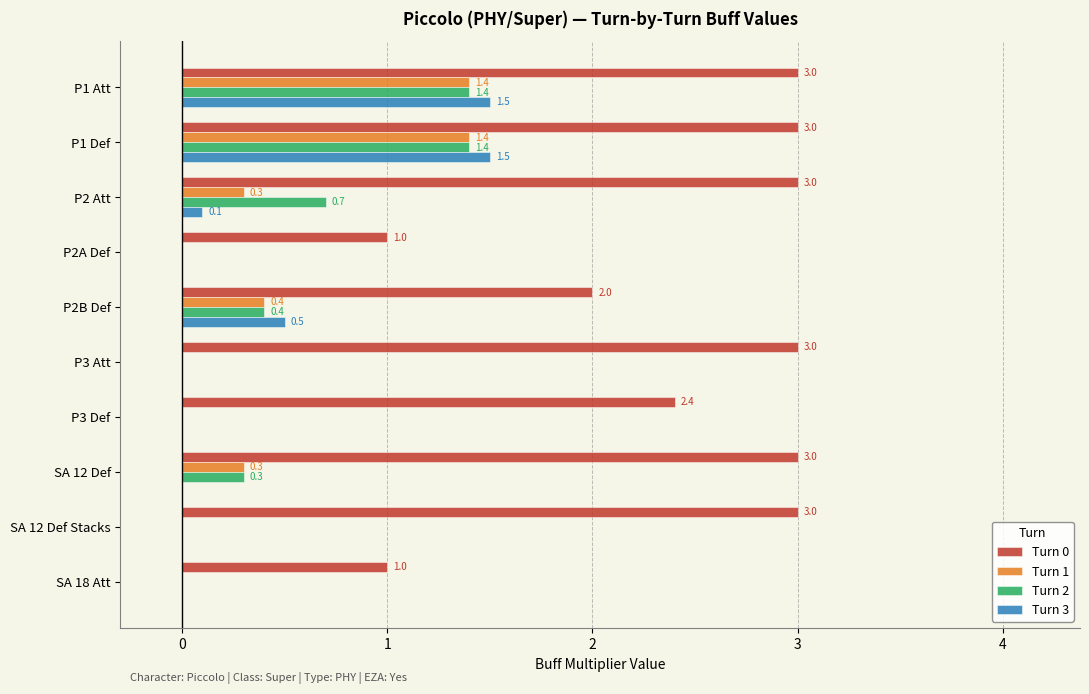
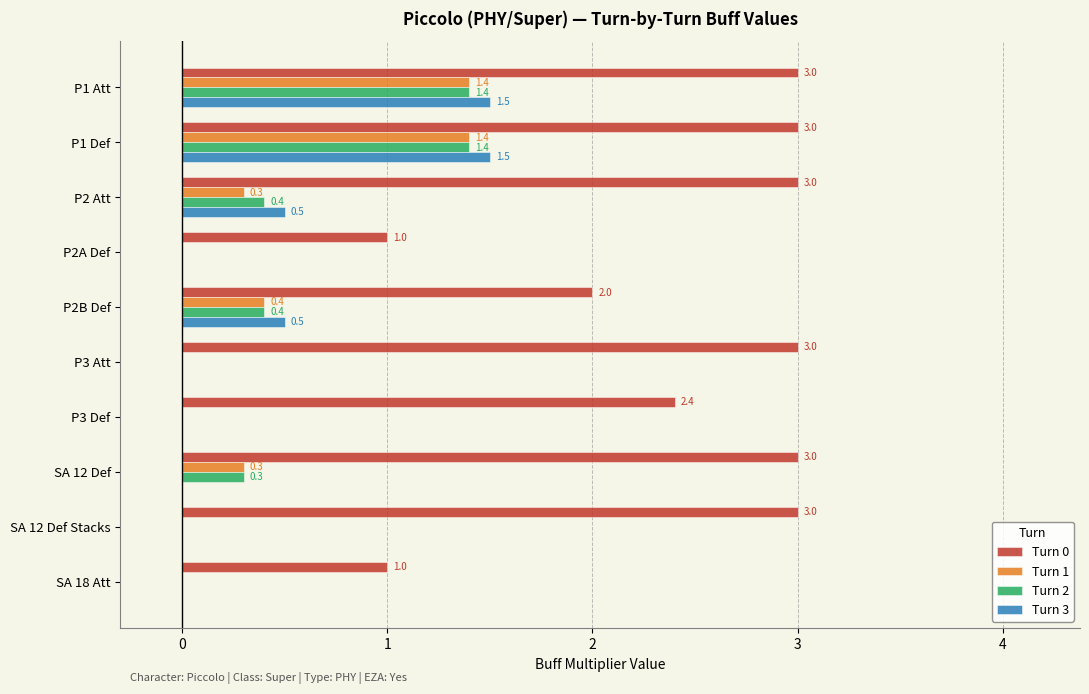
  {
    "Turn 0": {
      "P1 Att": 3.0,
      "P1 Def": 3.0,
      "P2 Att": 3.0,
      "P2A Def": 1.0,
      "P2B Def": 2.0,
      "P3 Att": 3.0,
      "P3 Def": 2.4,
      "SA 12 Def": 3.0,
      "SA 12 Def Stacks": 3.0,
      "SA 18 Att": 1.0
    },
    "Turn 1": {
      "P1 Att": 1.4,
      "P1 Def": 1.4,
      "P2 Att": 0.3,
      "P2B Def": 0.4,
      "SA 12 Def": 0.3
    },
    "Turn 2": {
      "P1 Att": 1.4,
      "P1 Def": 1.4,
-     "P2 Att": 0.7,
+     "P2 Att": 0.4,
      "P2B Def": 0.4,
      "SA 12 Def": 0.3
    },
    "Turn 3": {
      "P1 Att": 1.5,
      "P1 Def": 1.5,
-     "P2 Att": 0.1,
+     "P2 Att": 0.5,
      "P2B Def": 0.5
    }
  }
